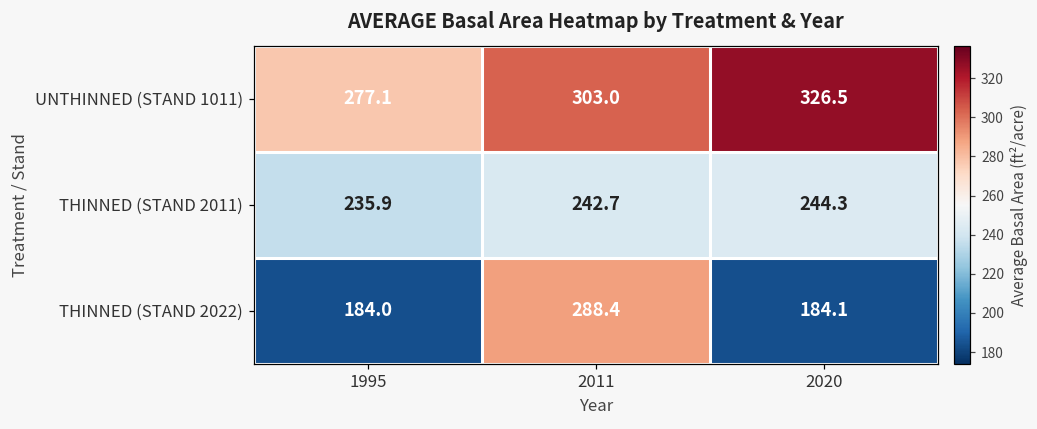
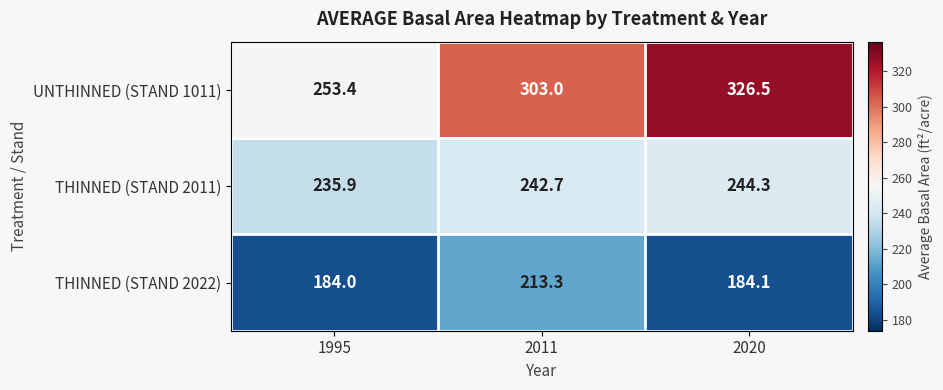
  {
    "UNTHINNED (STAND 1011)": {
-     "1995": 277.1,
+     "1995": 253.4,
      "2011": 303.0,
      "2020": 326.5
    },
    "THINNED (STAND 2011)": {
      "1995": 235.9,
      "2011": 242.7,
      "2020": 244.3
    },
    "THINNED (STAND 2022)": {
      "1995": 184.0,
-     "2011": 288.4,
+     "2011": 213.3,
      "2020": 184.1
    }
  }
